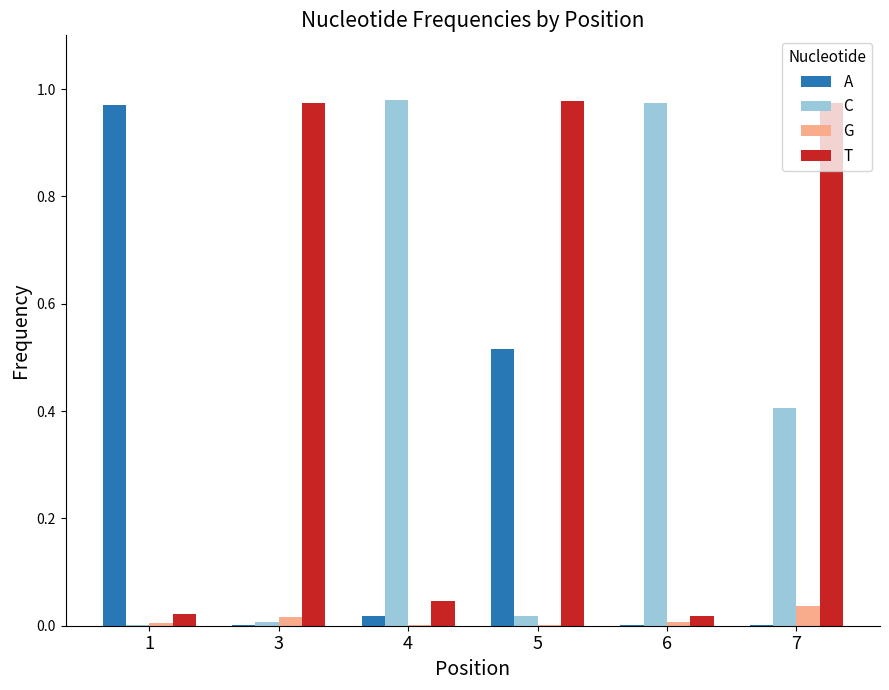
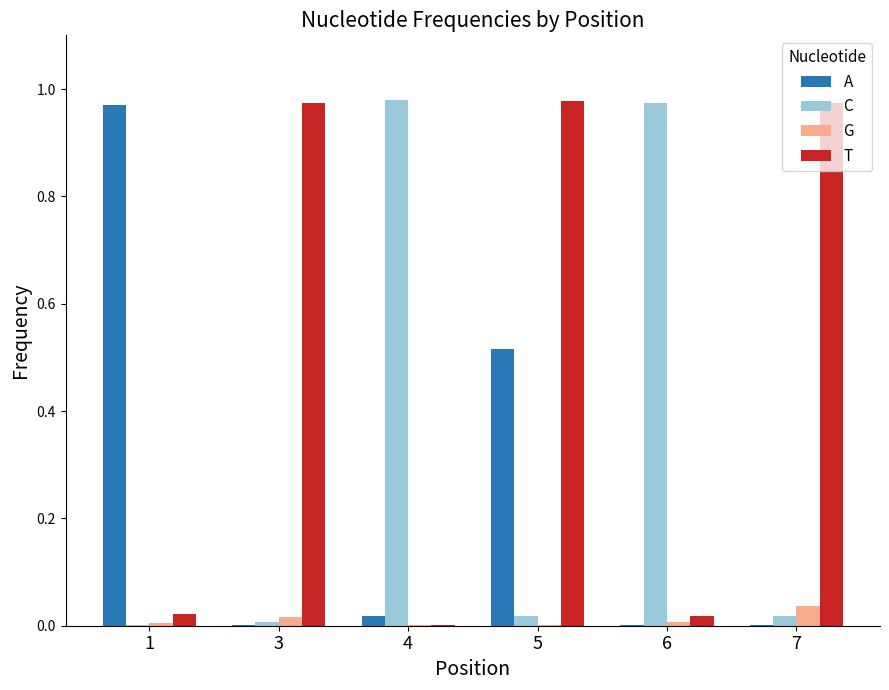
  {
    "A": {
      "1": 0.97,
      "4": 0.02,
      "5": 0.52
    },
    "C": {
      "3": 0.01,
      "4": 0.98,
      "5": 0.02,
      "6": 0.97,
-     "7": 0.41
+     "7": 0.02
    },
    "G": {
      "3": 0.02,
      "6": 0.01,
      "7": 0.04
    },
    "T": {
      "1": 0.02,
      "3": 0.97,
-     "4": 0.05,
+     "4": 0.00,
      "5": 0.98,
      "6": 0.02
    }
  }
